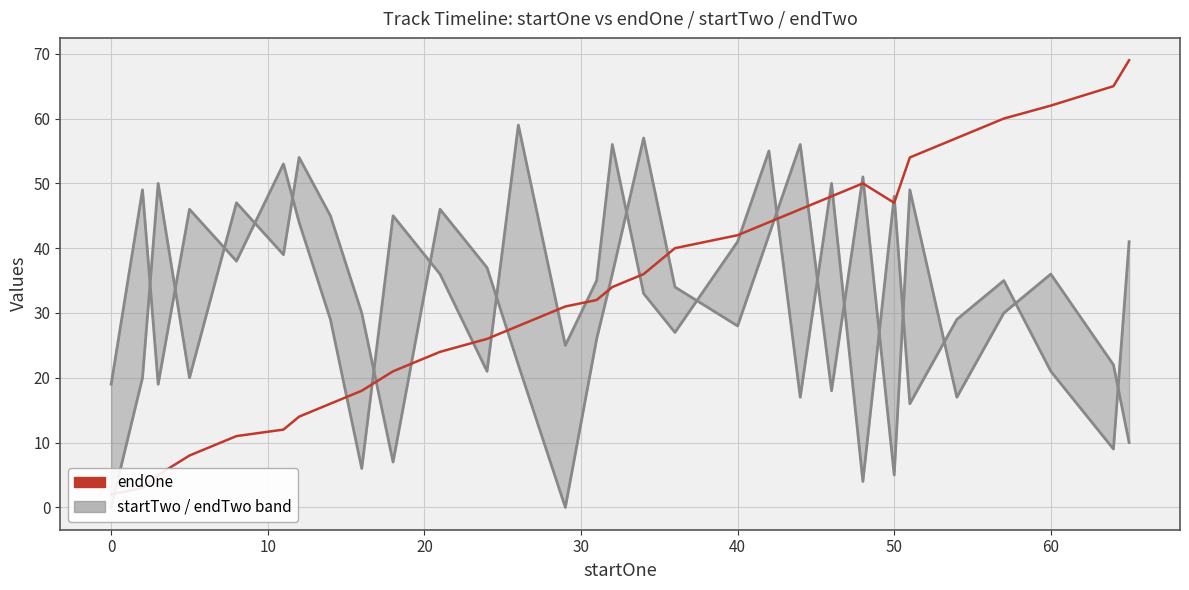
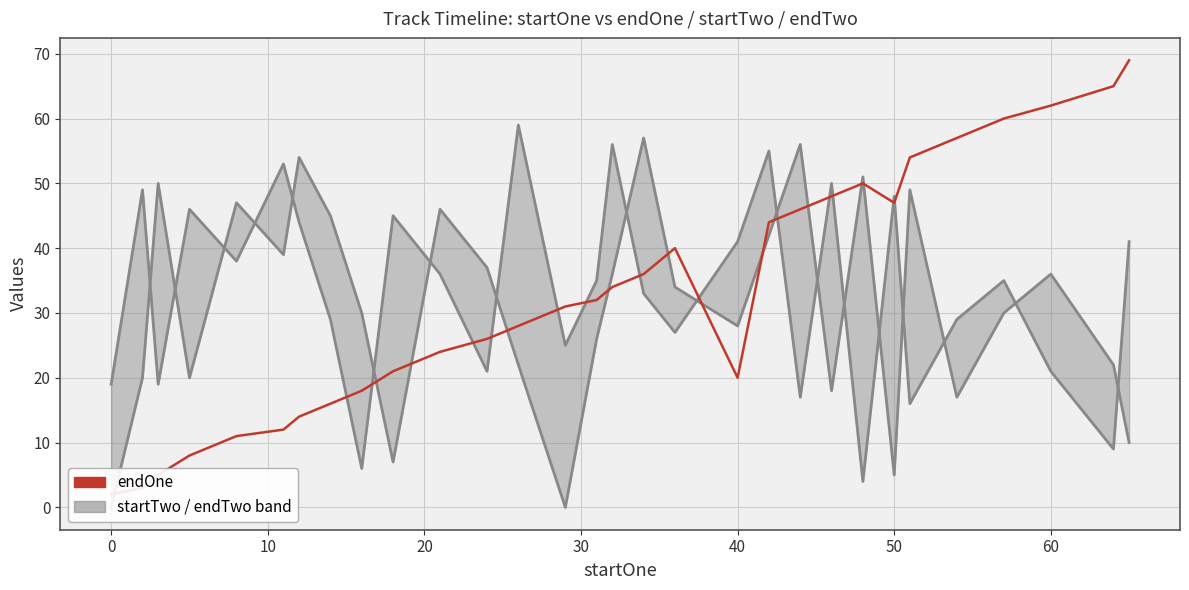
  {
    "endOne": {
-     "40": 42,
+     "40": 20,
      "50": 47,
      "60": 62
    }
  }
